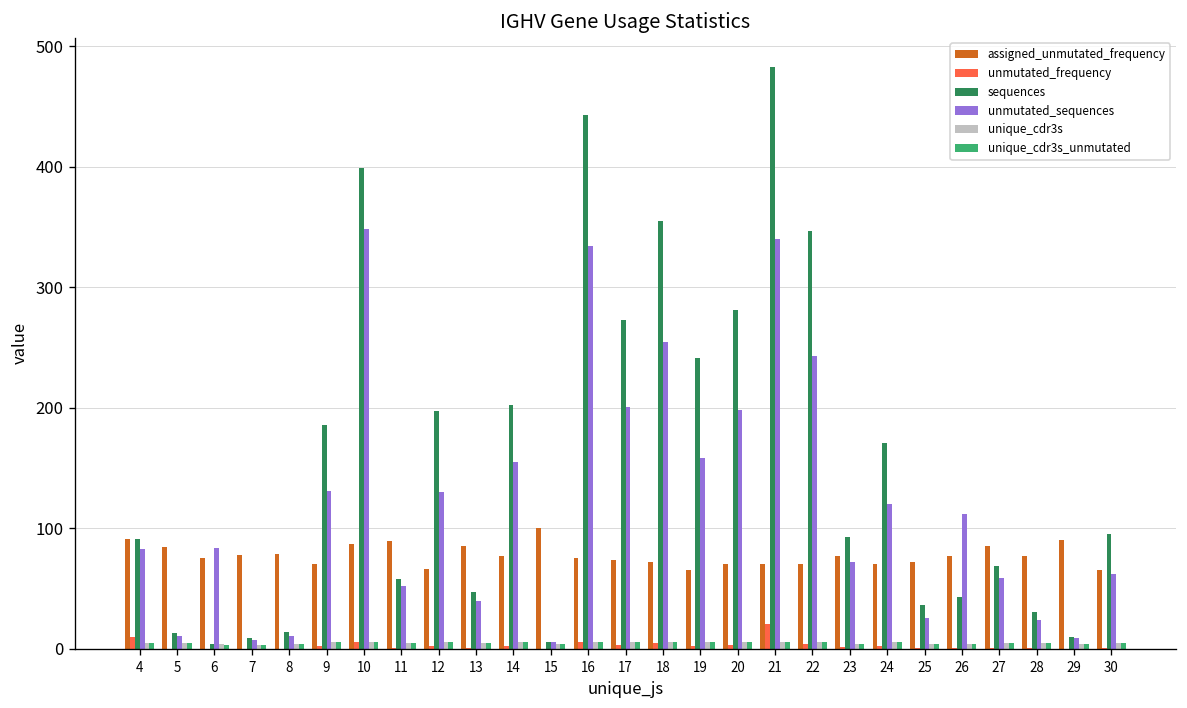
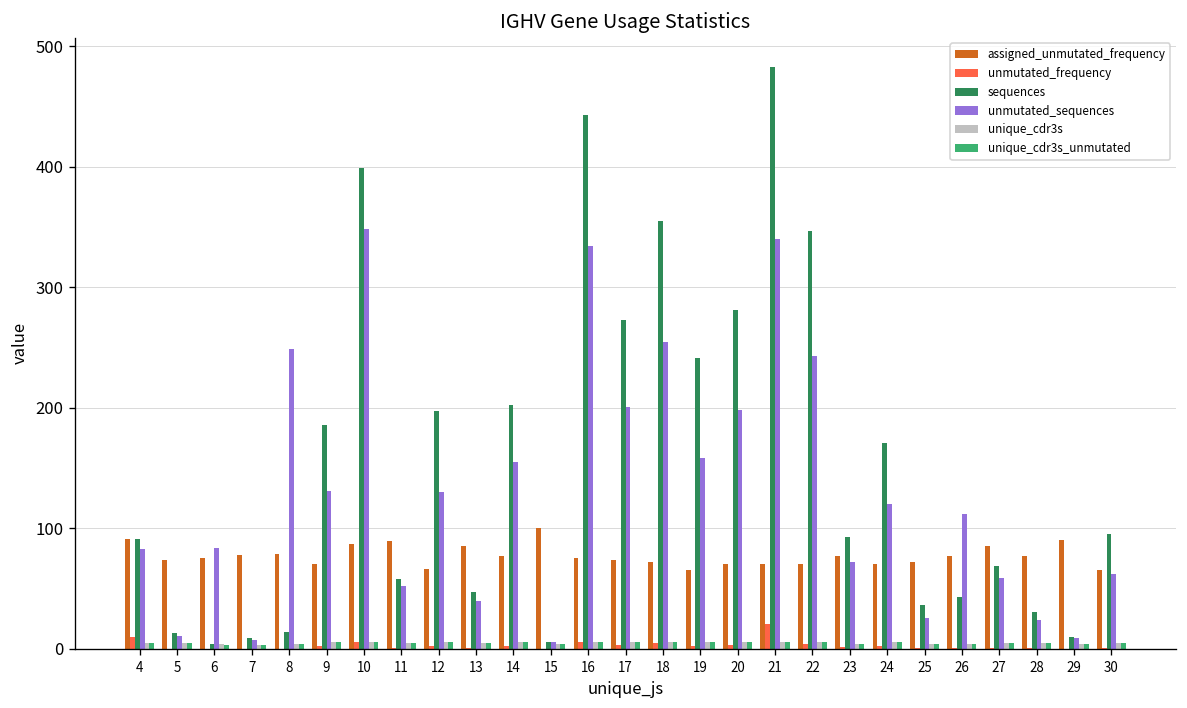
  {
    "assigned_unmutated_frequency": {
      "4": 91,
-     "5": 85,
+     "5": 74,
      "6": 75,
      "7": 78,
      "8": 79,
      "9": 70,
      "10": 87,
      "11": 90,
      "12": 66,
      "13": 85,
      "14": 77,
      "15": 100,
      "16": 75,
      "17": 74,
      "18": 72,
      "19": 66,
      "20": 70,
      "21": 70,
      "22": 70,
      "23": 77,
      "24": 70,
      "25": 72,
      "26": 77,
      "27": 86,
      "28": 77,
      "29": 90,
      "30": 65
    },
    "unmutated_frequency": {
      "4": 9,
      "10": 6,
      "14": 3,
      "16": 6,
      "17": 4,
      "18": 4,
      "19": 3,
      "20": 3,
      "21": 20,
      "22": 4
    },
    "unmutated_sequences": {
      "4": 83,
      "5": 11,
      "6": 84,
      "7": 7,
-     "8": 11,
+     "8": 249,
      "9": 131,
      "10": 348,
      "11": 52,
      "12": 130,
      "13": 40,
      "14": 155,
      "15": 6,
      "16": 334,
      "17": 201,
      "18": 255,
      "19": 158,
      "20": 198,
      "21": 340,
      "22": 243,
      "23": 72,
      "24": 120,
      "25": 26,
      "26": 112,
      "27": 59,
      "28": 24,
      "29": 9,
      "30": 62
    },
    "unique_cdr3s": {
      "4": 5,
      "5": 5,
      "6": 4,
      "7": 3,
      "8": 4,
      "9": 6,
      "10": 6,
      "11": 5,
      "12": 6,
      "13": 5,
      "14": 6,
      "15": 4,
      "16": 6,
      "17": 6,
      "18": 6,
      "19": 6,
      "20": 6,
      "21": 6,
      "22": 6,
      "23": 4,
      "24": 6,
      "25": 4,
      "26": 4,
      "27": 5,
      "28": 5,
      "29": 4,
      "30": 5
    }
  }
